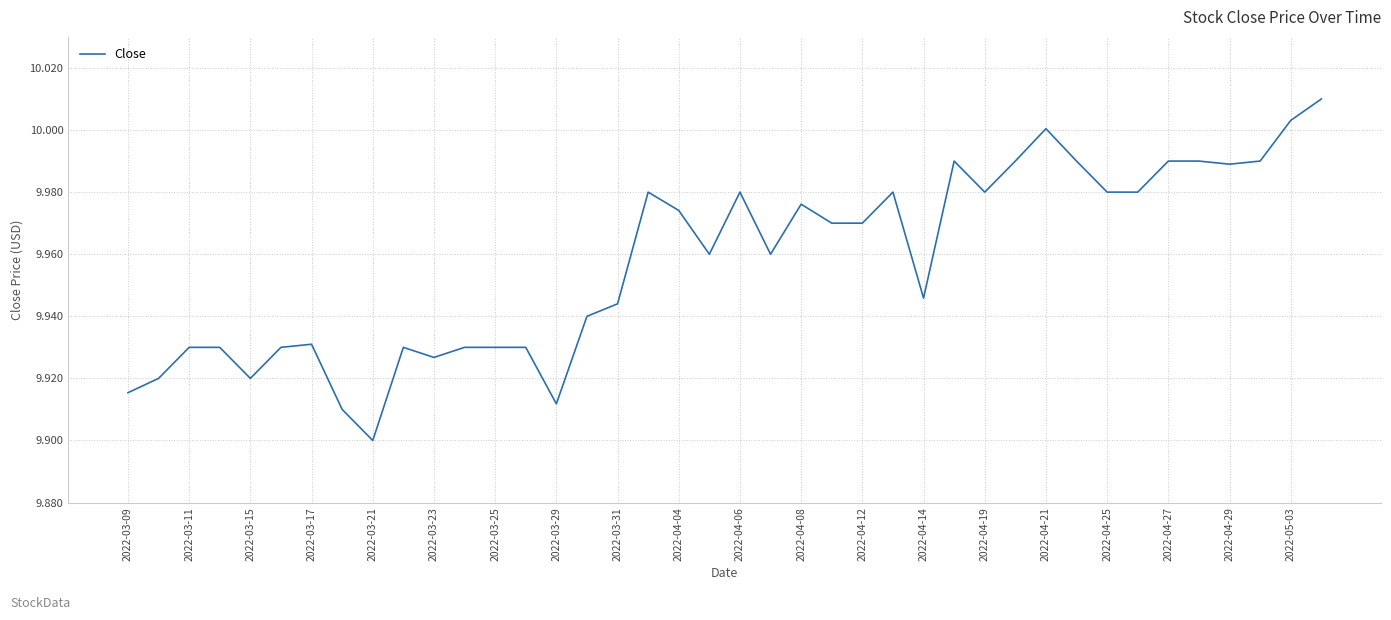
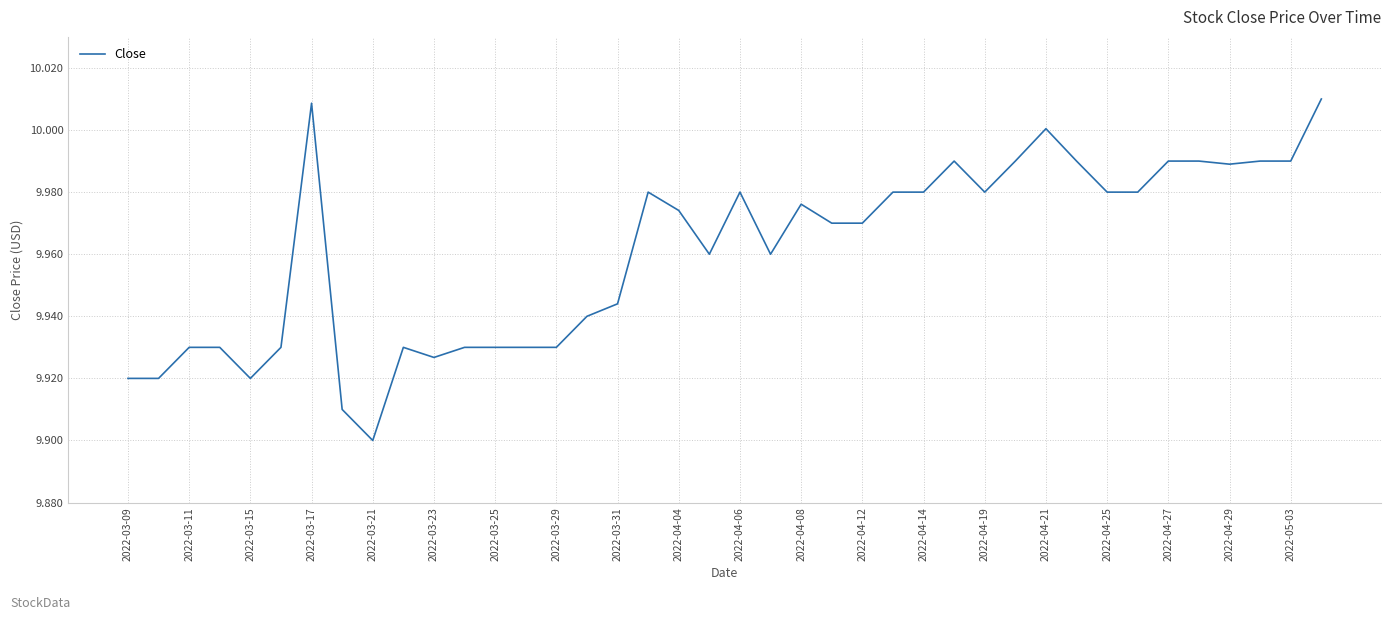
  {
-   "2022-03-09": 9.915,
+   "2022-03-09": 9.920,
    "2022-03-11": 9.930,
    "2022-03-15": 9.920,
-   "2022-03-17": 9.931,
+   "2022-03-17": 10.009,
    "2022-03-21": 9.900,
    "2022-03-23": 9.927,
    "2022-03-25": 9.930,
-   "2022-03-29": 9.912,
+   "2022-03-29": 9.930,
    "2022-03-31": 9.944,
    "2022-04-04": 9.974,
    "2022-04-06": 9.980,
    "2022-04-08": 9.976,
    "2022-04-12": 9.970,
-   "2022-04-14": 9.946,
+   "2022-04-14": 9.980,
    "2022-04-19": 9.980,
    "2022-04-21": 10.000,
    "2022-04-25": 9.980,
    "2022-04-27": 9.990,
    "2022-04-29": 9.989,
-   "2022-05-03": 10.003
+   "2022-05-03": 9.990
  }
